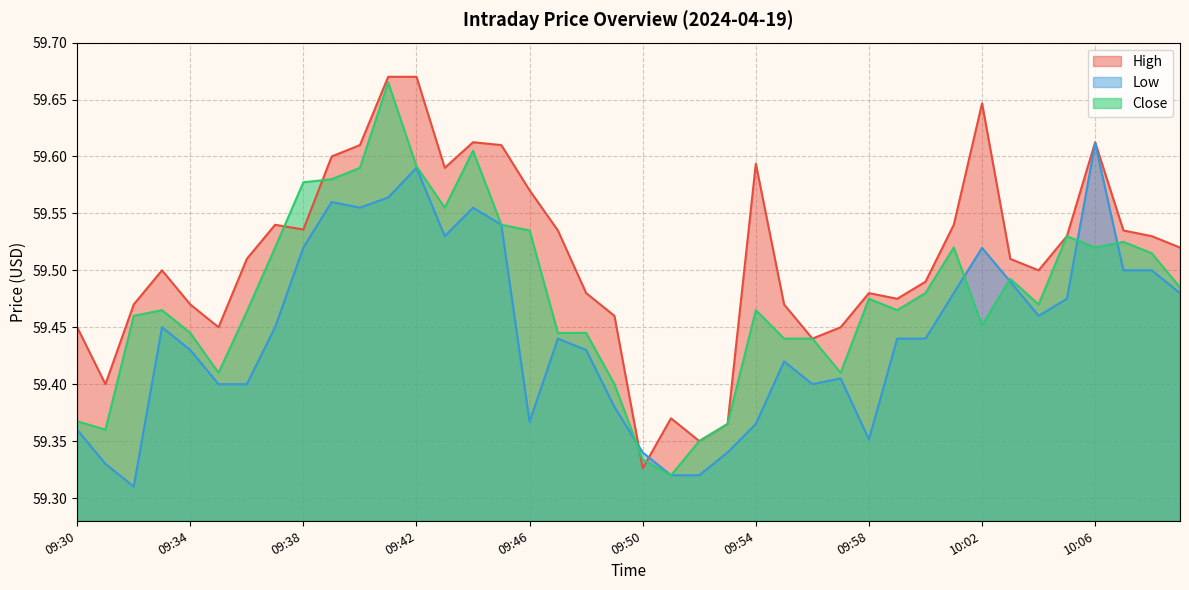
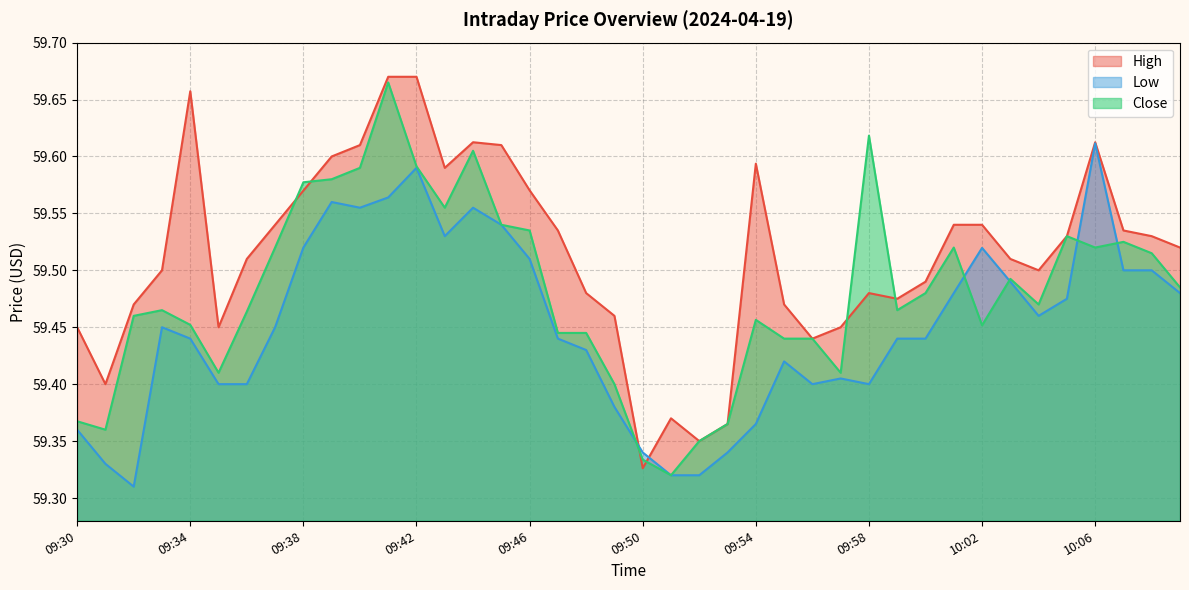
  {
    "High": {
      "09:30": 59.450,
-     "09:34": 59.470,
-     "09:38": 59.536,
+     "09:34": 59.657,
+     "09:38": 59.570,
      "09:42": 59.670,
      "09:46": 59.570,
      "09:50": 59.326,
      "09:54": 59.594,
      "09:58": 59.480,
-     "10:02": 59.647
+     "10:02": 59.540
    },
    "Low": {
      "09:30": 59.360,
-     "09:34": 59.430,
+     "09:34": 59.440,
      "09:38": 59.520,
-     "09:46": 59.367,
+     "09:46": 59.510,
      "09:50": 59.340,
      "09:54": 59.365,
-     "09:58": 59.351,
+     "09:58": 59.400,
      "10:02": 59.520
    },
    "Close": {
      "09:30": 59.367,
-     "09:34": 59.445,
+     "09:34": 59.452,
      "09:38": 59.577,
      "09:46": 59.535,
      "09:50": 59.334,
-     "09:54": 59.465,
-     "09:58": 59.475,
+     "09:54": 59.456,
+     "09:58": 59.618,
      "10:02": 59.452,
      "10:06": 59.520
    }
  }
